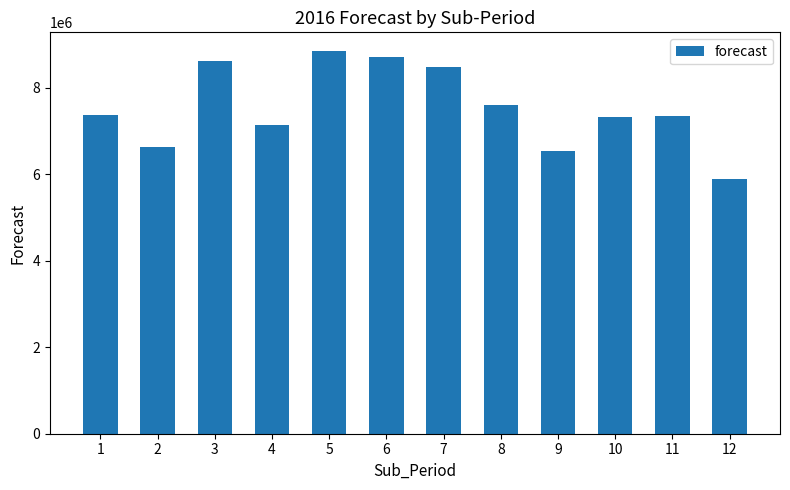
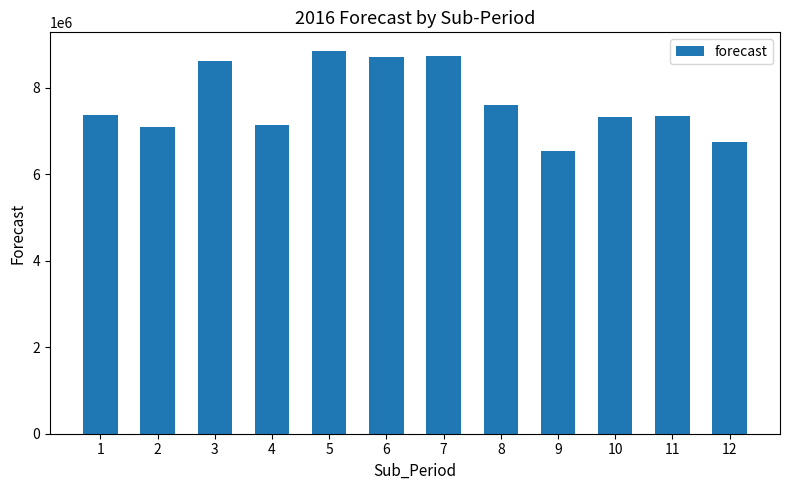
  {
    "1": 7400000,
-   "2": 6600000,
+   "2": 7100000,
    "3": 8600000,
    "4": 7100000,
    "5": 8800000,
    "6": 8700000,
-   "7": 8500000,
+   "7": 8700000,
    "8": 7600000,
    "9": 6500000,
    "10": 7300000,
    "11": 7400000,
-   "12": 5900000
+   "12": 6800000
  }
